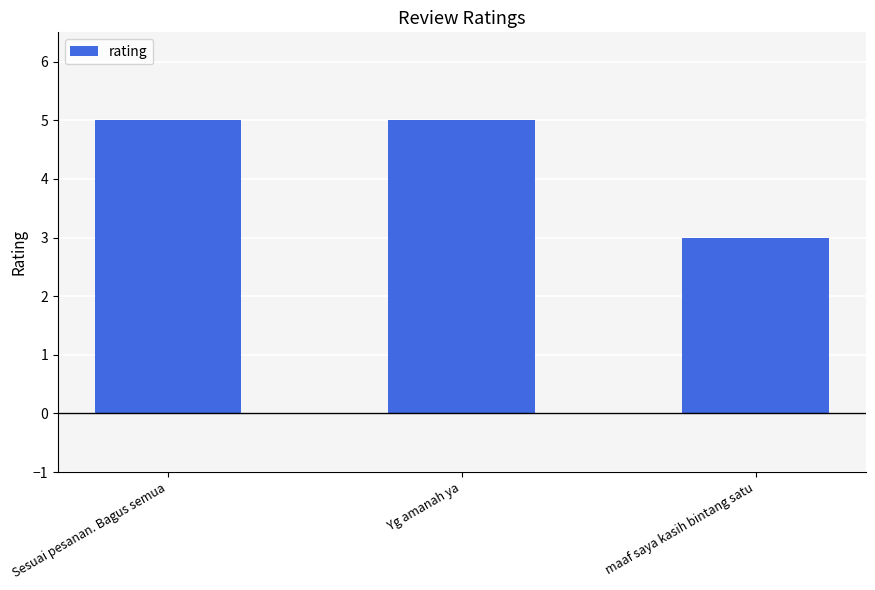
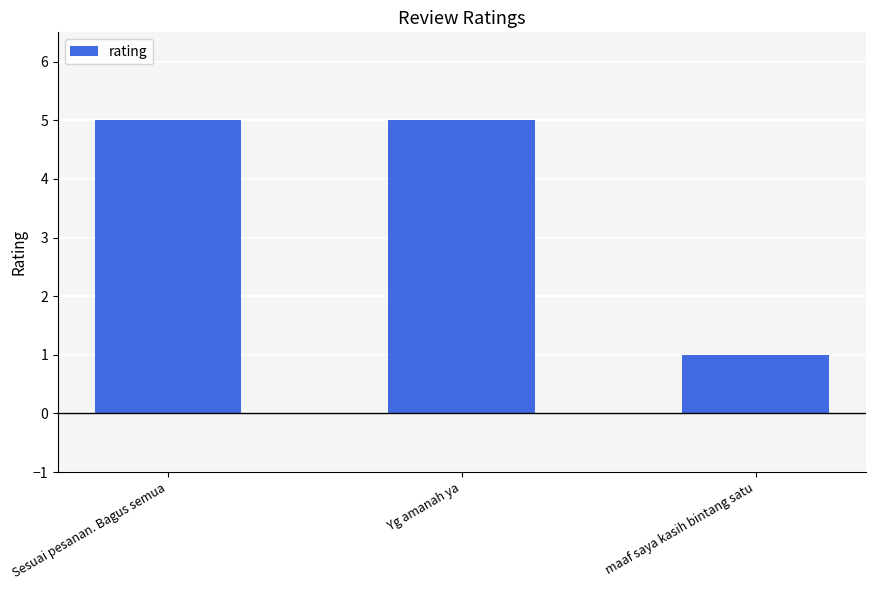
  {
    "Sesuai pesanan. Bagus semua": 5,
    "Yg amanah ya": 5,
-   "maaf saya kasih bintang satu": 3
+   "maaf saya kasih bintang satu": 1
  }
